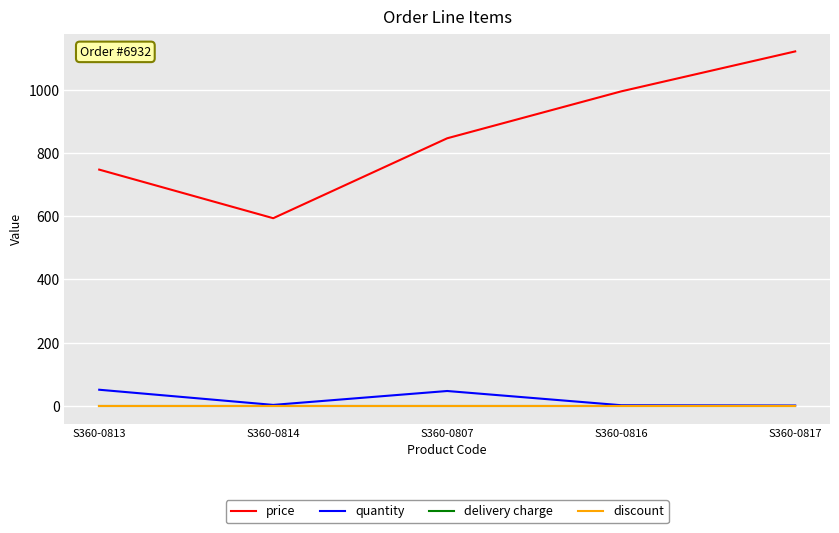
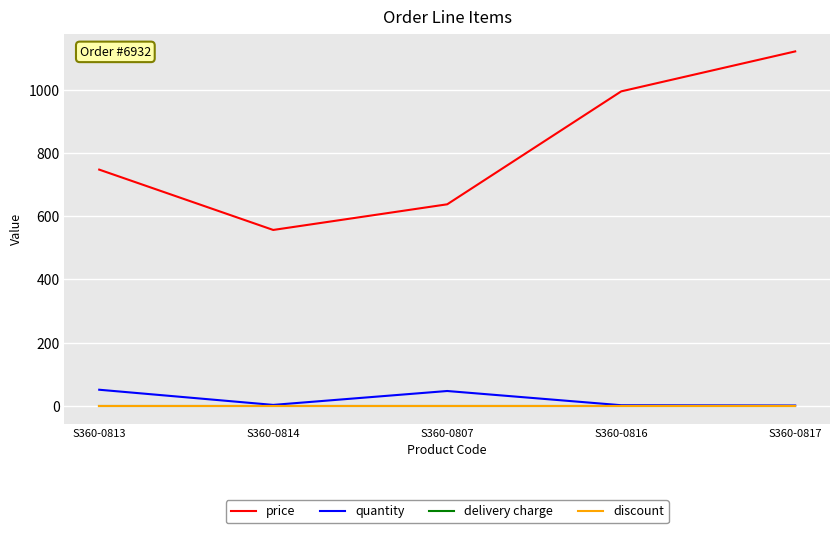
  {
    "price": {
      "S360-0813": 750,
-     "S360-0814": 590,
-     "S360-0807": 850,
+     "S360-0814": 560,
+     "S360-0807": 640,
      "S360-0816": 1000,
      "S360-0817": 1120
    },
    "quantity": {
      "S360-0813": 50,
      "S360-0807": 50
    },
    "discount": {
      "S360-0813": 0,
      "S360-0807": 0
    }
  }
